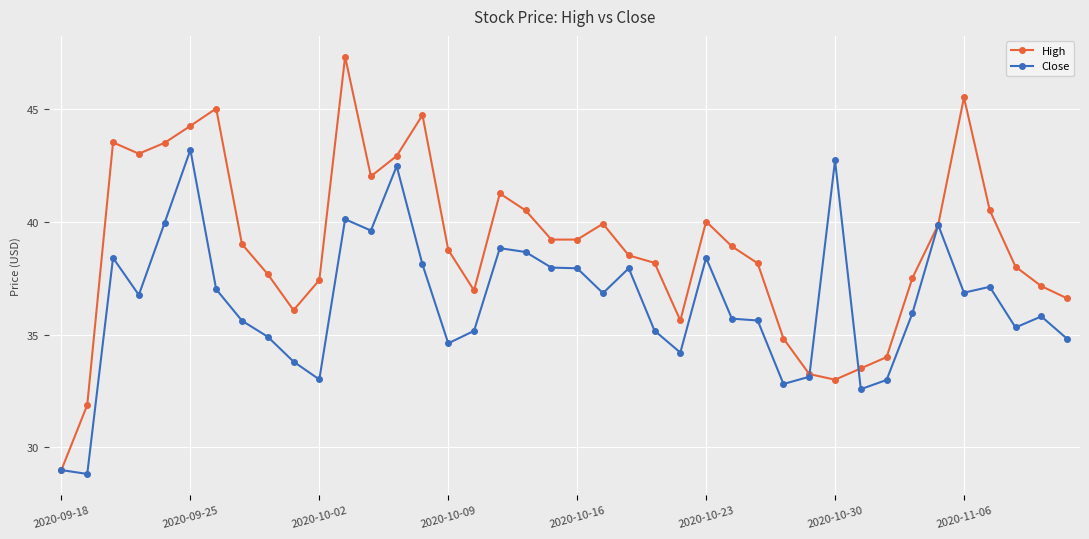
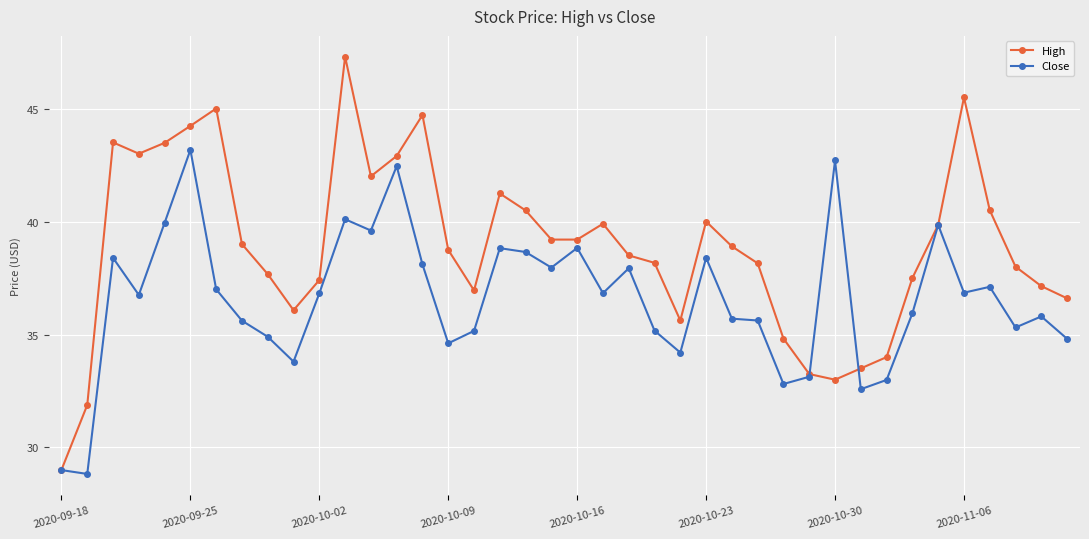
  {
    "High": {
      "2020-09-25": 44.2,
      "2020-10-02": 37.4,
      "2020-10-09": 38.7,
      "2020-10-16": 39.2,
      "2020-10-23": 40.0,
      "2020-10-30": 33.0,
      "2020-11-06": 45.5
    },
    "Close": {
      "2020-09-25": 43.2,
-     "2020-10-02": 33.0,
+     "2020-10-02": 36.8,
      "2020-10-09": 34.6,
-     "2020-10-16": 37.9,
+     "2020-10-16": 38.8,
      "2020-10-23": 38.4,
      "2020-10-30": 42.7,
      "2020-11-06": 36.9
    }
  }
